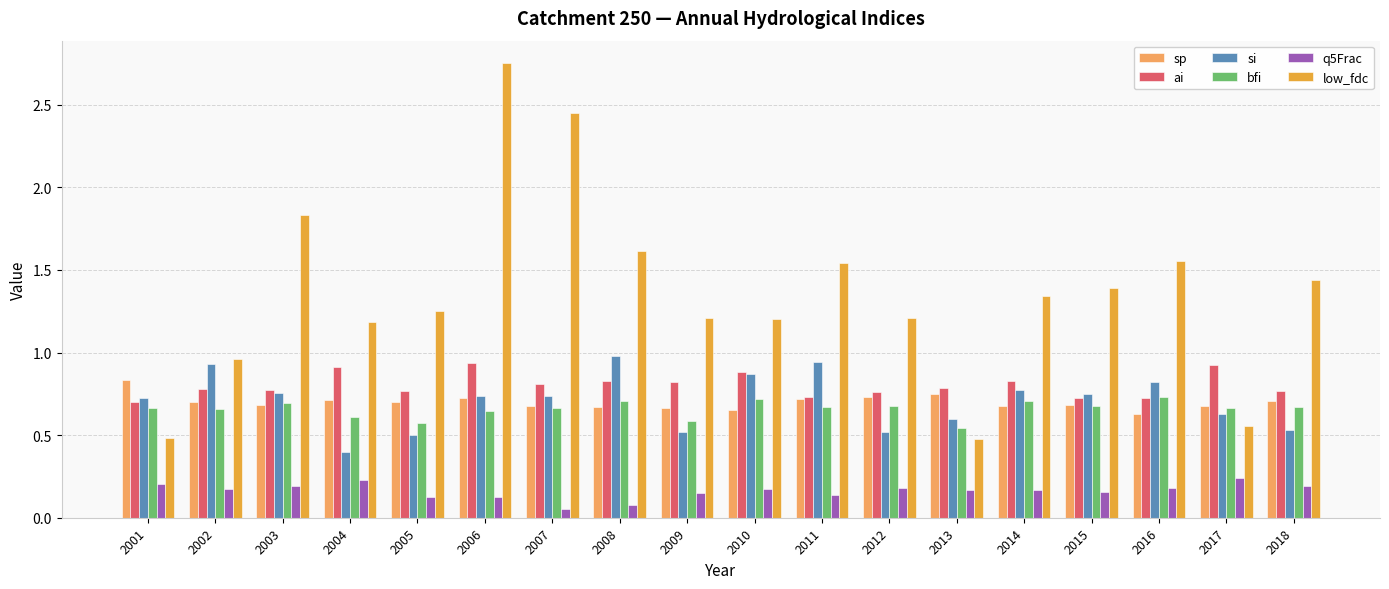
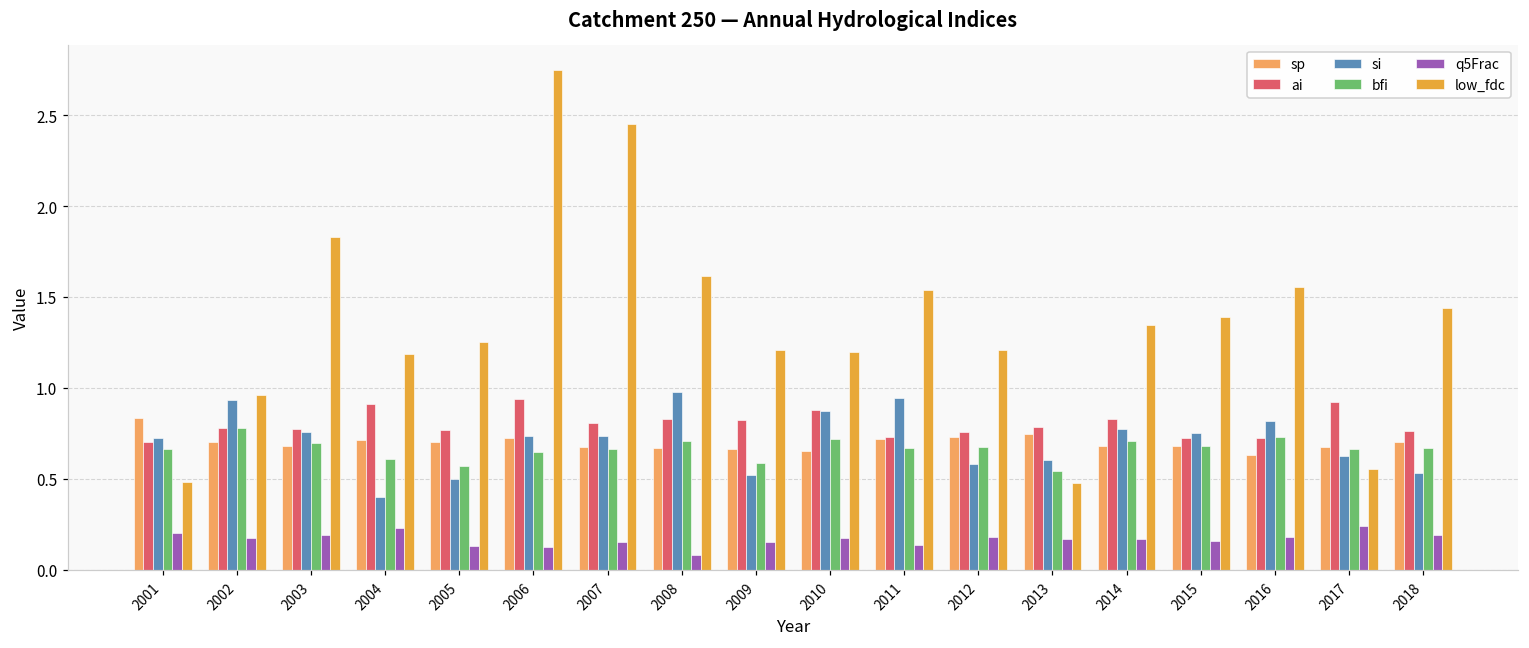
  {
    "ai": {
      "2001": 0.70,
      "2002": 0.78,
      "2003": 0.78,
      "2004": 0.91,
      "2005": 0.77,
      "2006": 0.94,
      "2007": 0.81,
      "2008": 0.83,
      "2009": 0.82,
      "2010": 0.88,
      "2011": 0.73,
      "2012": 0.76,
      "2013": 0.79,
      "2014": 0.83,
      "2015": 0.72,
      "2016": 0.72,
      "2017": 0.92,
      "2018": 0.77
    },
    "si": {
      "2001": 0.72,
      "2002": 0.93,
      "2003": 0.76,
      "2004": 0.40,
      "2005": 0.50,
      "2006": 0.73,
      "2007": 0.73,
      "2008": 0.98,
      "2009": 0.52,
      "2010": 0.87,
      "2011": 0.94,
-     "2012": 0.52,
+     "2012": 0.58,
      "2013": 0.60,
      "2014": 0.77,
      "2015": 0.75,
      "2016": 0.82,
      "2017": 0.63,
      "2018": 0.53
    },
    "bfi": {
      "2001": 0.67,
-     "2002": 0.66,
+     "2002": 0.78,
      "2003": 0.70,
      "2004": 0.61,
      "2005": 0.57,
      "2006": 0.65,
      "2007": 0.66,
      "2008": 0.71,
      "2009": 0.59,
      "2010": 0.72,
      "2011": 0.67,
      "2012": 0.68,
      "2013": 0.54,
      "2014": 0.71,
      "2015": 0.68,
      "2016": 0.73,
      "2017": 0.66,
      "2018": 0.67
    },
    "q5Frac": {
      "2001": 0.20,
      "2002": 0.17,
      "2003": 0.19,
      "2004": 0.23,
      "2005": 0.13,
      "2006": 0.12,
-     "2007": 0.05,
+     "2007": 0.15,
      "2008": 0.08,
      "2009": 0.15,
      "2010": 0.17,
      "2011": 0.14,
      "2012": 0.18,
      "2013": 0.17,
      "2014": 0.17,
      "2015": 0.16,
      "2016": 0.18,
      "2017": 0.24,
      "2018": 0.19
    }
  }
